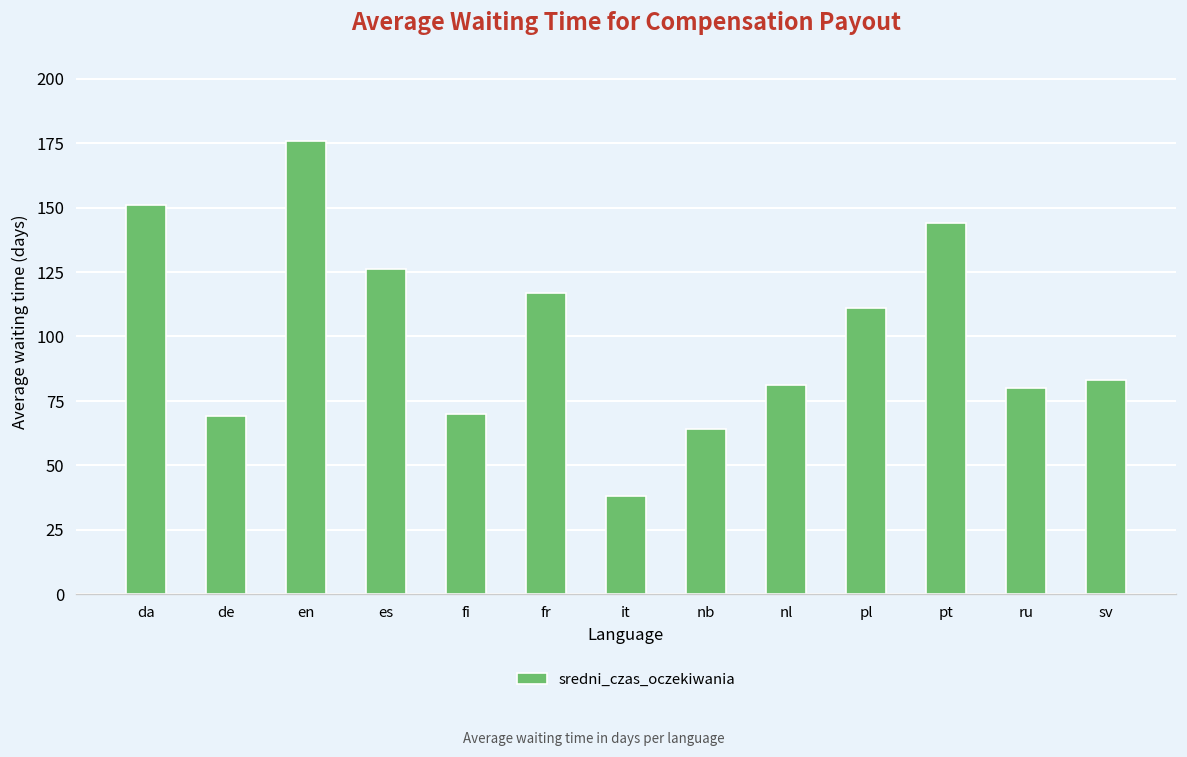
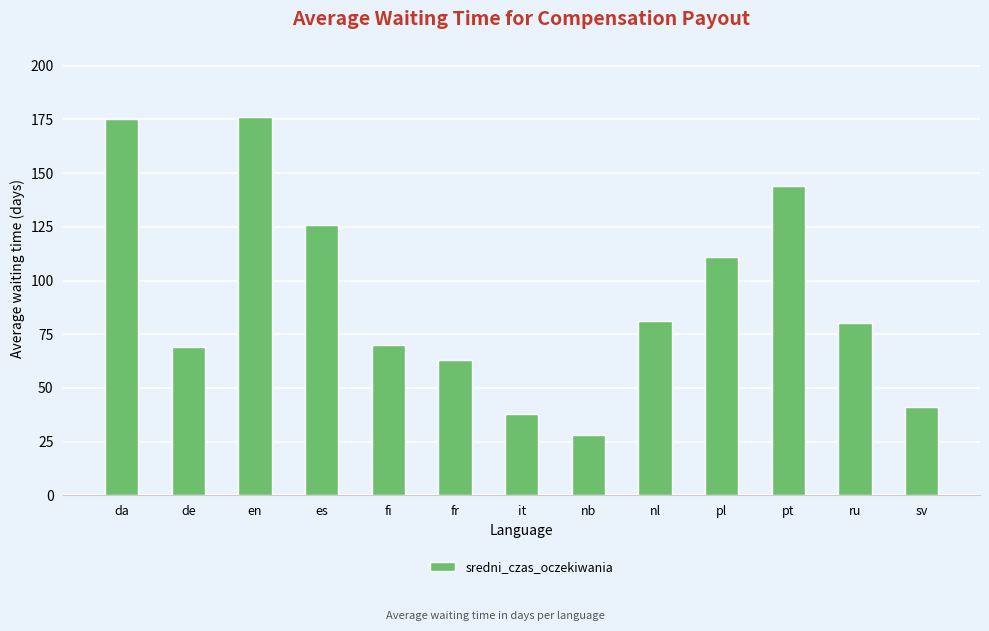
  {
-   "da": 151,
+   "da": 175,
    "de": 69,
    "en": 176,
    "es": 126,
    "fi": 70,
-   "fr": 117,
+   "fr": 63,
    "it": 38,
-   "nb": 64,
+   "nb": 28,
    "nl": 81,
    "pl": 111,
    "pt": 144,
    "ru": 80,
-   "sv": 83
+   "sv": 41
  }
